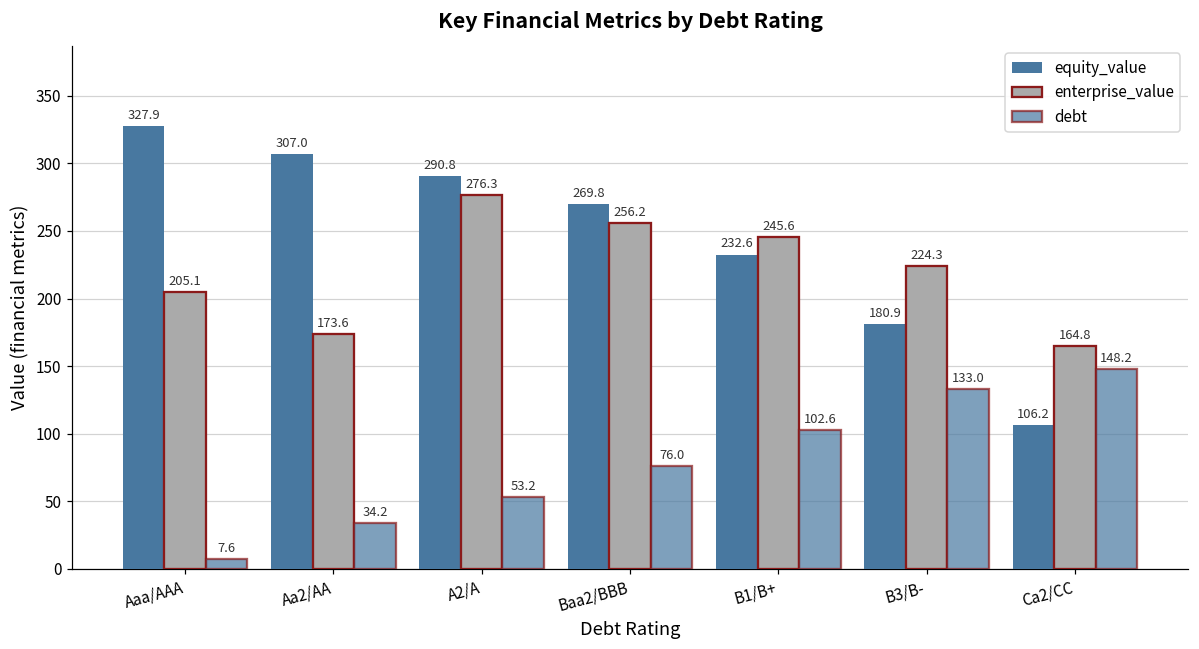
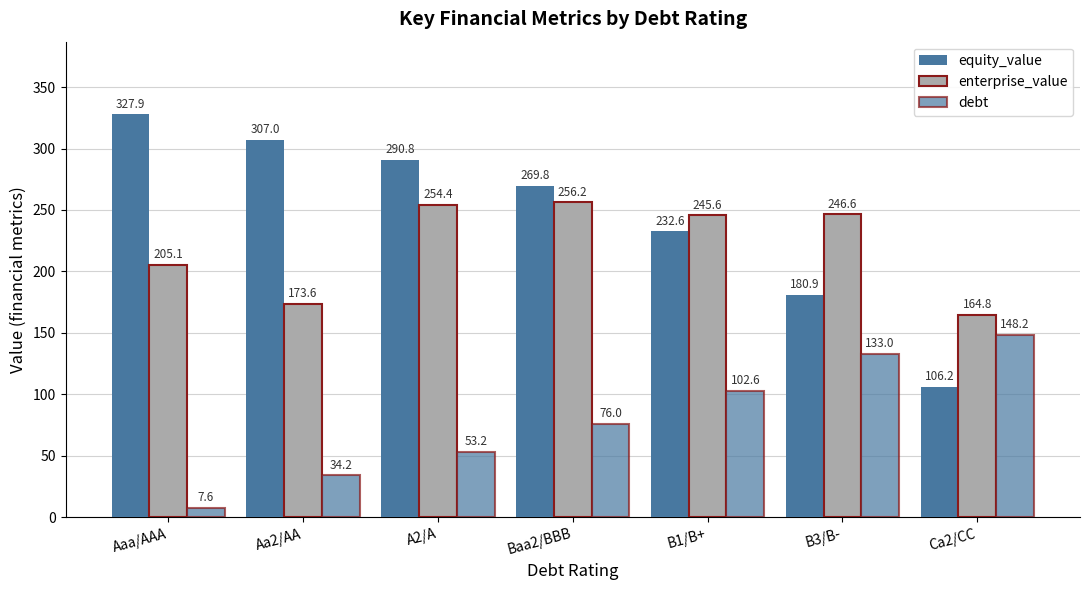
  {
    "enterprise_value": {
      "Aaa/AAA": 205.1,
      "Aa2/AA": 173.6,
-     "A2/A": 276.3,
+     "A2/A": 254.4,
      "Baa2/BBB": 256.2,
      "B1/B+": 245.6,
-     "B3/B-": 224.3,
+     "B3/B-": 246.6,
      "Ca2/CC": 164.8
    }
  }
